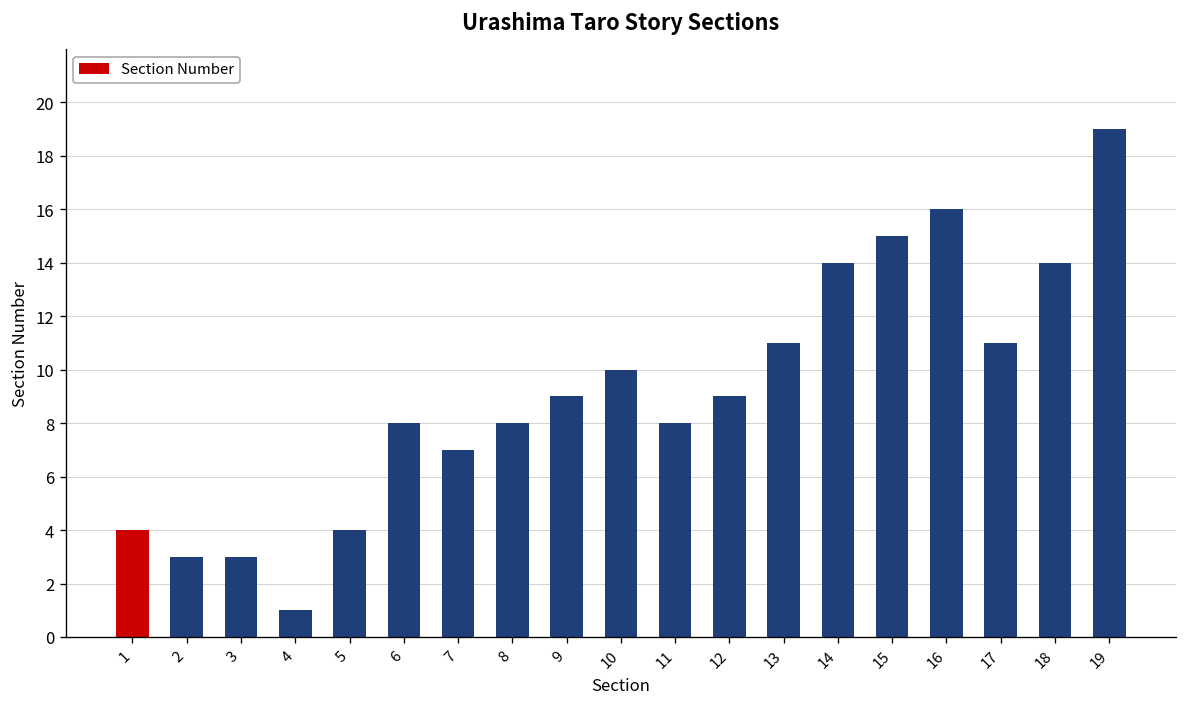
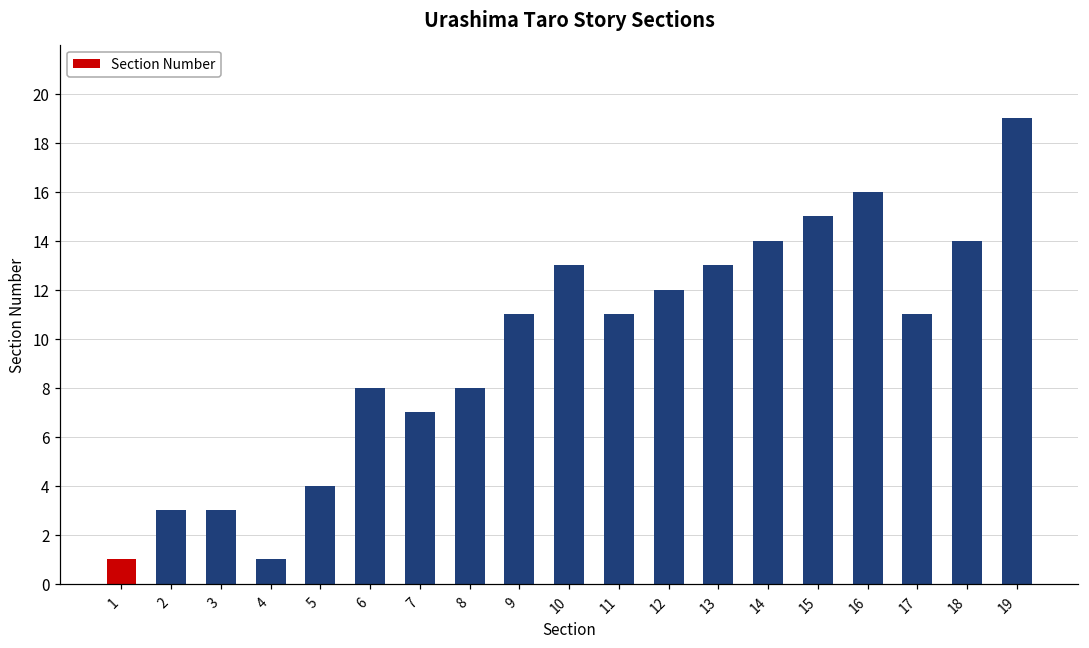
  {
-   "1": 4,
+   "1": 1,
    "2": 3,
    "3": 3,
    "4": 1,
    "5": 4,
    "6": 8,
    "7": 7,
    "8": 8,
-   "9": 9,
-   "10": 10,
-   "11": 8,
-   "12": 9,
-   "13": 11,
+   "9": 11,
+   "10": 13,
+   "11": 11,
+   "12": 12,
+   "13": 13,
    "14": 14,
    "15": 15,
    "16": 16,
    "17": 11,
    "18": 14,
    "19": 19
  }
